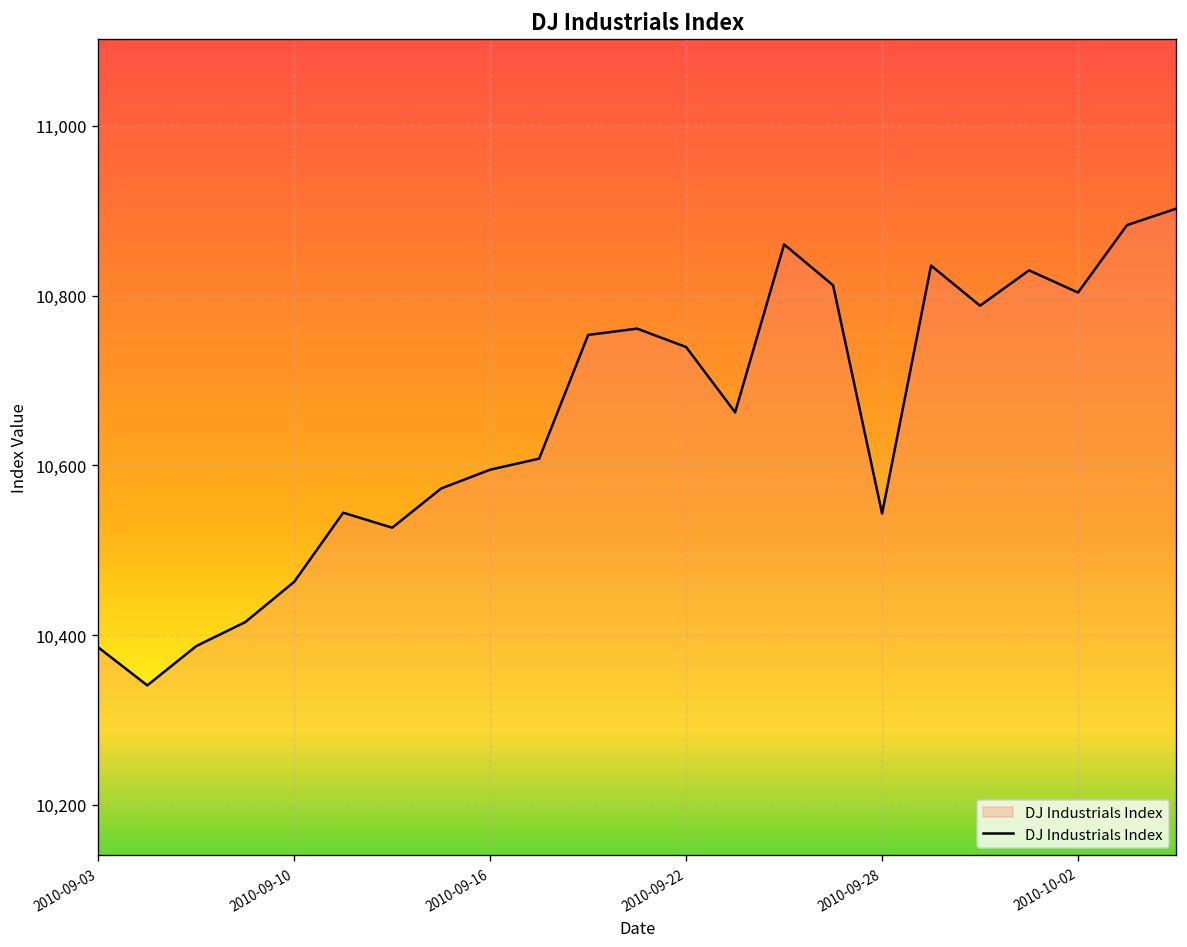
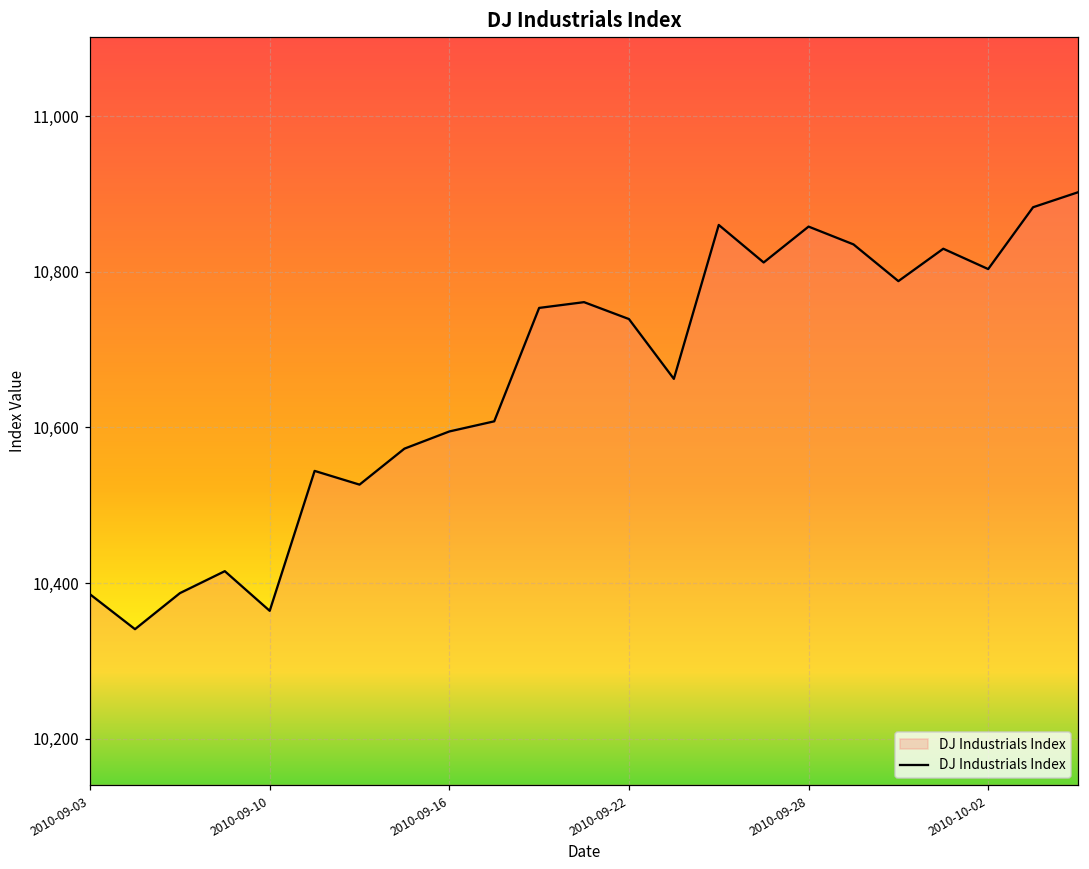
  {
    "2010-09-03": "10,390",
-   "2010-09-10": "10,460",
+   "2010-09-10": "10,360",
    "2010-09-16": "10,590",
    "2010-09-22": "10,740",
-   "2010-09-28": "10,540",
+   "2010-09-28": "10,860",
    "2010-10-02": "10,800"
  }
